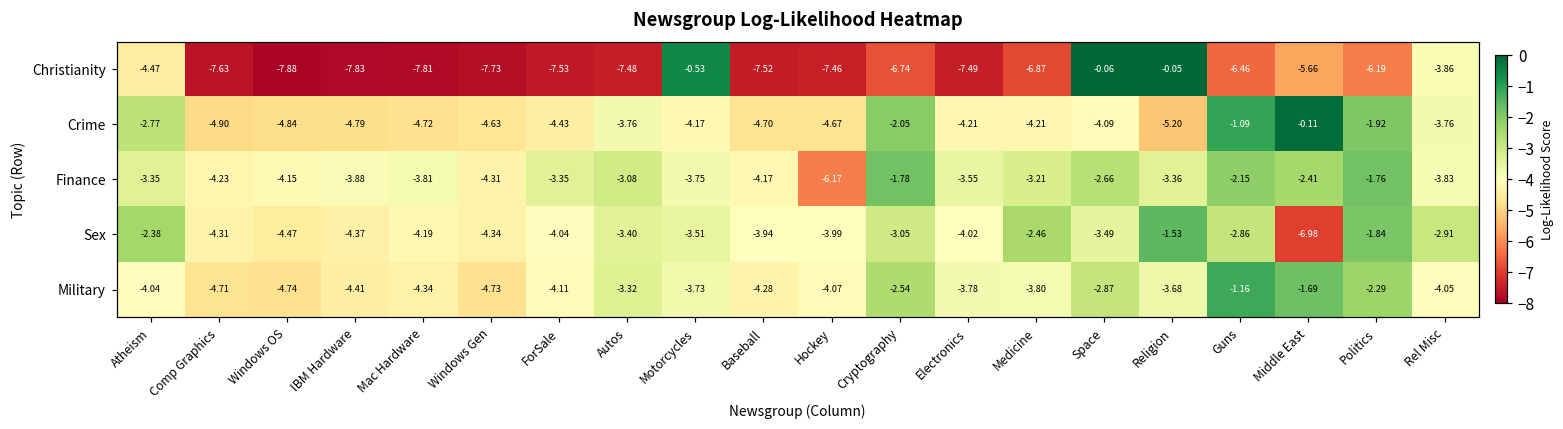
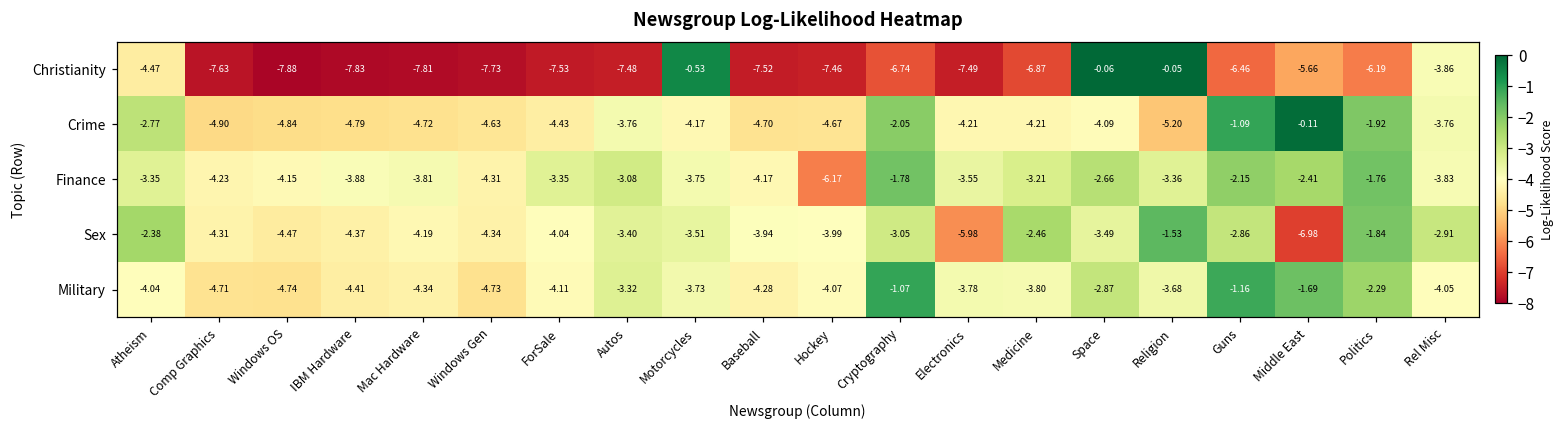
  {
    "Christianity": {
      "Atheism": -4.47,
      "Comp Graphics": -7.63,
      "Windows OS": -7.88,
      "IBM Hardware": -7.83,
      "Mac Hardware": -7.81,
      "Windows Gen": -7.73,
      "ForSale": -7.53,
      "Autos": -7.48,
      "Motorcycles": -0.53,
      "Baseball": -7.52,
      "Hockey": -7.46,
      "Cryptography": -6.74,
      "Electronics": -7.49,
      "Medicine": -6.87,
      "Space": -0.06,
      "Religion": -0.05,
      "Guns": -6.46,
      "Middle East": -5.66,
      "Politics": -6.19,
      "Rel Misc": -3.86
    },
    "Crime": {
      "Atheism": -2.77,
      "Comp Graphics": -4.90,
      "Windows OS": -4.84,
      "IBM Hardware": -4.79,
      "Mac Hardware": -4.72,
      "Windows Gen": -4.63,
      "ForSale": -4.43,
      "Autos": -3.76,
      "Motorcycles": -4.17,
      "Baseball": -4.70,
      "Hockey": -4.67,
      "Cryptography": -2.05,
      "Electronics": -4.21,
      "Medicine": -4.21,
      "Space": -4.09,
      "Religion": -5.20,
      "Guns": -1.09,
      "Middle East": -0.11,
      "Politics": -1.92,
      "Rel Misc": -3.76
    },
    "Finance": {
      "Atheism": -3.35,
      "Comp Graphics": -4.23,
      "Windows OS": -4.15,
      "IBM Hardware": -3.88,
      "Mac Hardware": -3.81,
      "Windows Gen": -4.31,
      "ForSale": -3.35,
      "Autos": -3.08,
      "Motorcycles": -3.75,
      "Baseball": -4.17,
      "Hockey": -6.17,
      "Cryptography": -1.78,
      "Electronics": -3.55,
      "Medicine": -3.21,
      "Space": -2.66,
      "Religion": -3.36,
      "Guns": -2.15,
      "Middle East": -2.41,
      "Politics": -1.76,
      "Rel Misc": -3.83
    },
    "Sex": {
      "Atheism": -2.38,
      "Comp Graphics": -4.31,
      "Windows OS": -4.47,
      "IBM Hardware": -4.37,
      "Mac Hardware": -4.19,
      "Windows Gen": -4.34,
      "ForSale": -4.04,
      "Autos": -3.40,
      "Motorcycles": -3.51,
      "Baseball": -3.94,
      "Hockey": -3.99,
      "Cryptography": -3.05,
-     "Electronics": -4.02,
+     "Electronics": -5.98,
      "Medicine": -2.46,
      "Space": -3.49,
      "Religion": -1.53,
      "Guns": -2.86,
      "Middle East": -6.98,
      "Politics": -1.84,
      "Rel Misc": -2.91
    },
    "Military": {
      "Atheism": -4.04,
      "Comp Graphics": -4.71,
      "Windows OS": -4.74,
      "IBM Hardware": -4.41,
      "Mac Hardware": -4.34,
      "Windows Gen": -4.73,
      "ForSale": -4.11,
      "Autos": -3.32,
      "Motorcycles": -3.73,
      "Baseball": -4.28,
      "Hockey": -4.07,
-     "Cryptography": -2.54,
+     "Cryptography": -1.07,
      "Electronics": -3.78,
      "Medicine": -3.80,
      "Space": -2.87,
      "Religion": -3.68,
      "Guns": -1.16,
      "Middle East": -1.69,
      "Politics": -2.29,
      "Rel Misc": -4.05
    }
  }
